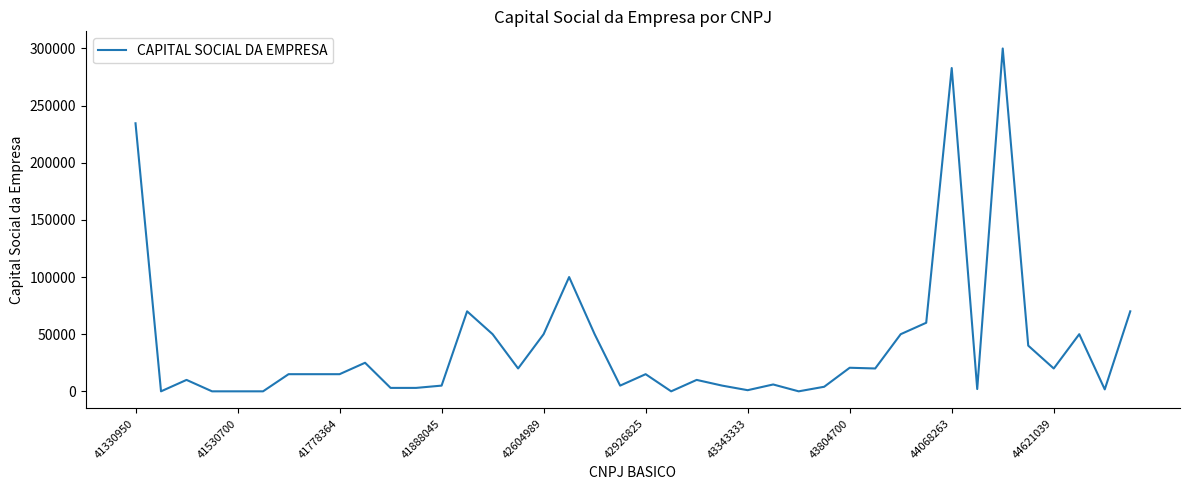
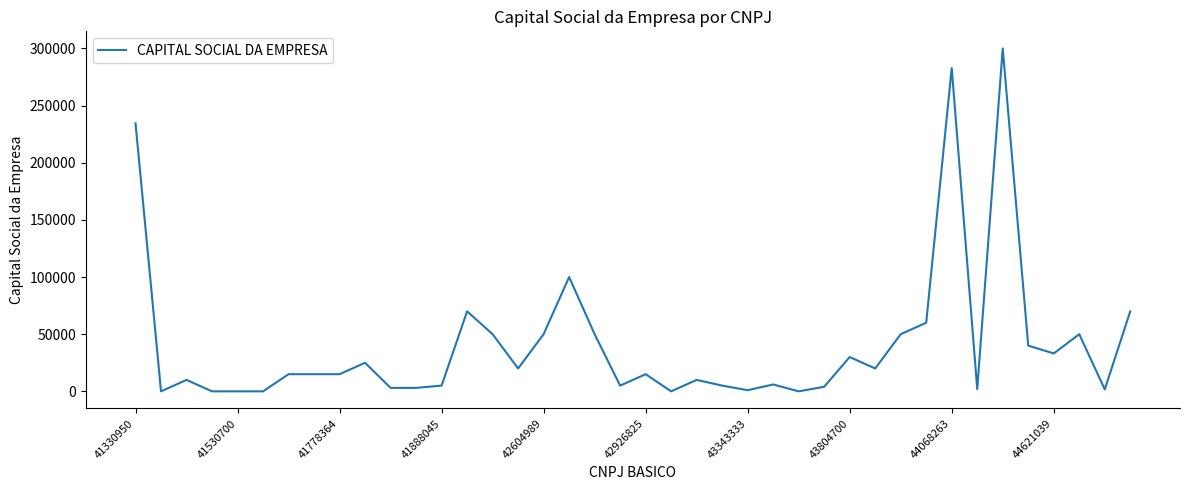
  {
    "41330950": 235000,
    "41530700": 0,
    "41778364": 15000,
    "41888045": 5000,
    "42604989": 50000,
    "42926825": 15000,
    "43343333": 1000,
-   "43804700": 21000,
+   "43804700": 30000,
    "44068263": 283000,
-   "44621039": 20000
+   "44621039": 33000
  }
